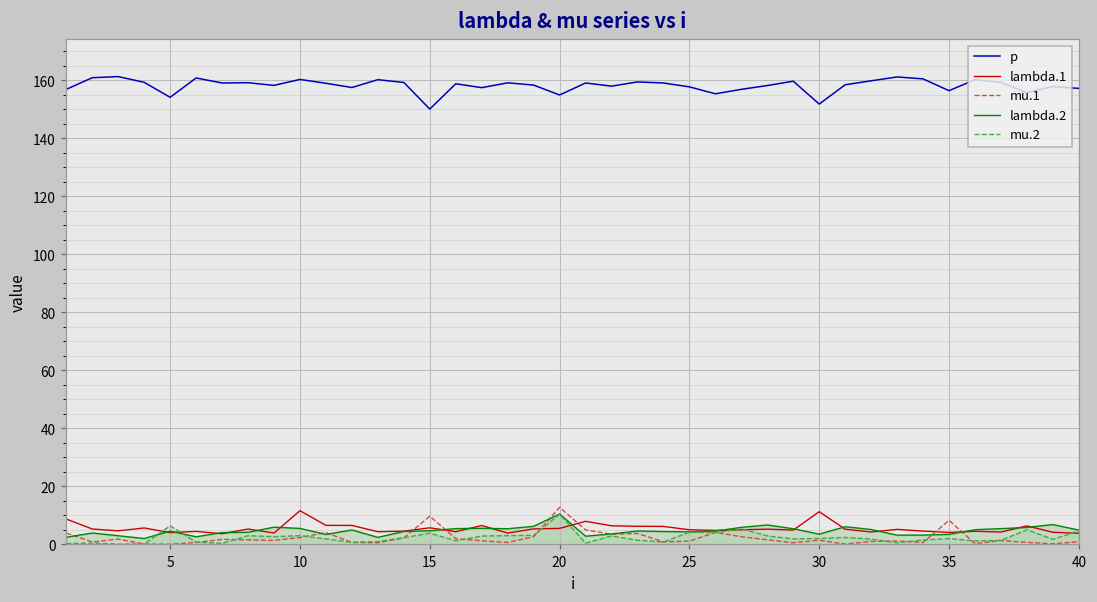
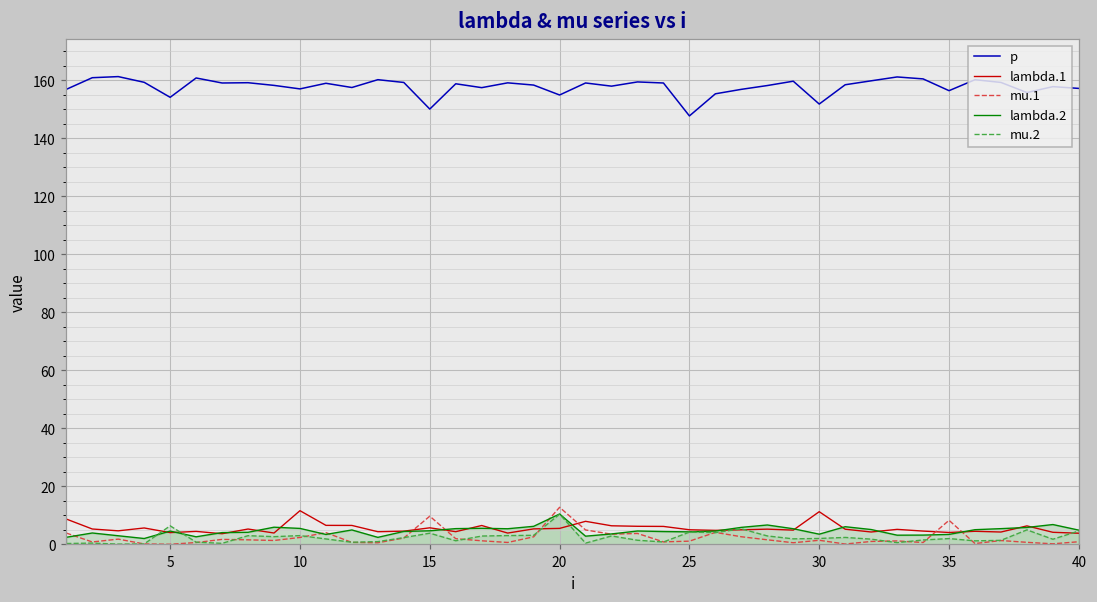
  {
    "p": {
      "5": 154,
-     "10": 160,
+     "10": 157,
      "15": 150,
      "20": 155,
-     "25": 158,
+     "25": 148,
      "30": 152,
      "35": 156,
      "40": 157
    },
    "lambda.1": {
      "10": 12,
      "15": 6,
      "20": 6,
      "30": 11
    },
    "mu.1": {
      "5": 0,
      "15": 10,
      "20": 13,
      "25": 1,
      "35": 8,
      "40": 1
    },
    "lambda.2": {
      "10": 6,
      "30": 4
    },
    "mu.2": {
      "5": 6,
      "35": 2
    }
  }
